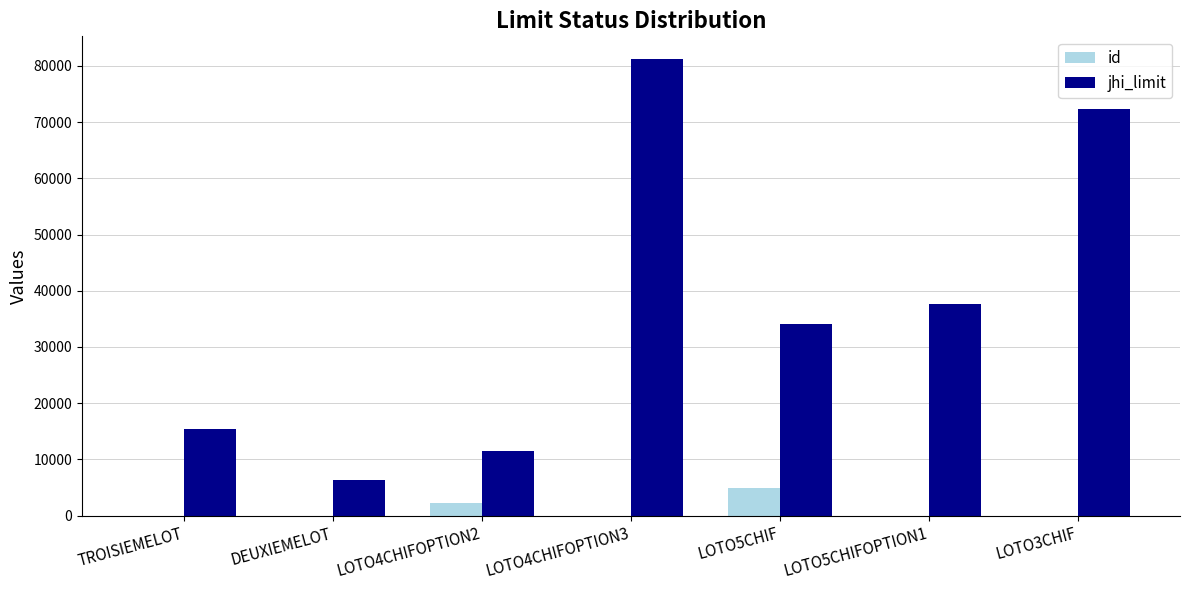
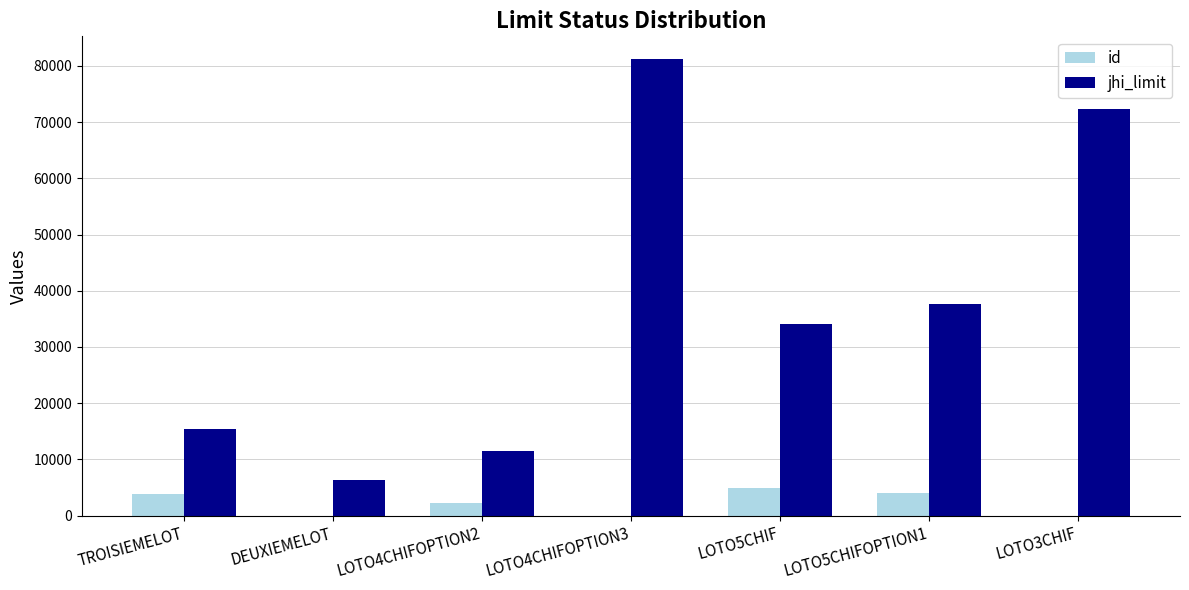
  {
    "id": {
-     "TROISIEMELOT": 0,
+     "TROISIEMELOT": 4000,
      "LOTO4CHIFOPTION2": 2000,
      "LOTO5CHIF": 5000,
-     "LOTO5CHIFOPTION1": 0
+     "LOTO5CHIFOPTION1": 4000
    },
    "jhi_limit": {
      "TROISIEMELOT": 15000,
      "DEUXIEMELOT": 6000,
      "LOTO4CHIFOPTION2": 11000,
      "LOTO4CHIFOPTION3": 81000,
      "LOTO5CHIF": 34000,
      "LOTO5CHIFOPTION1": 38000,
      "LOTO3CHIF": 72000
    }
  }
